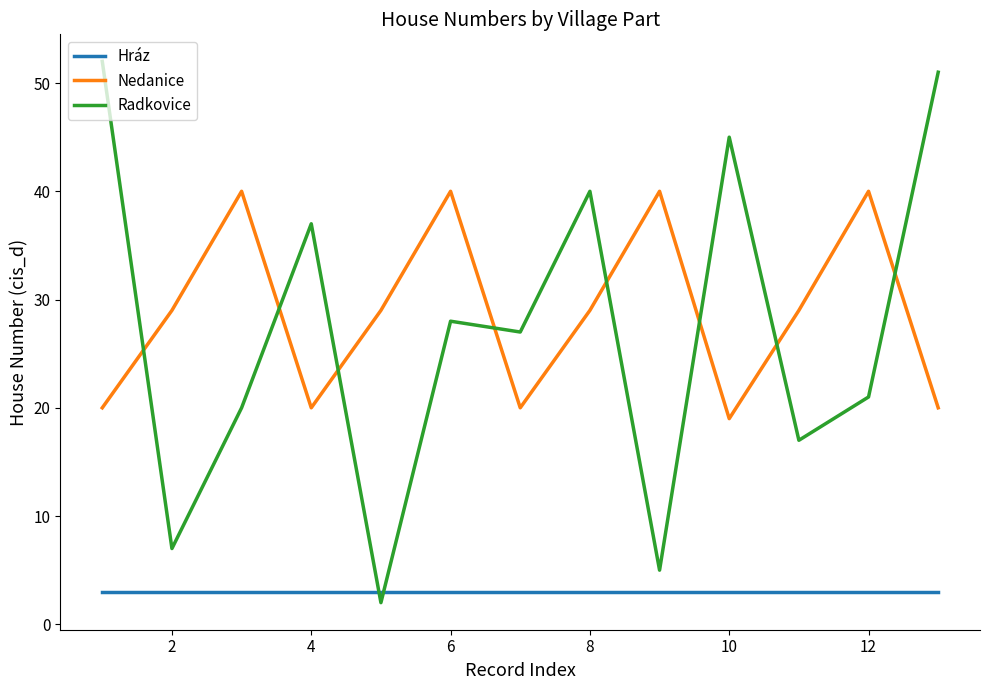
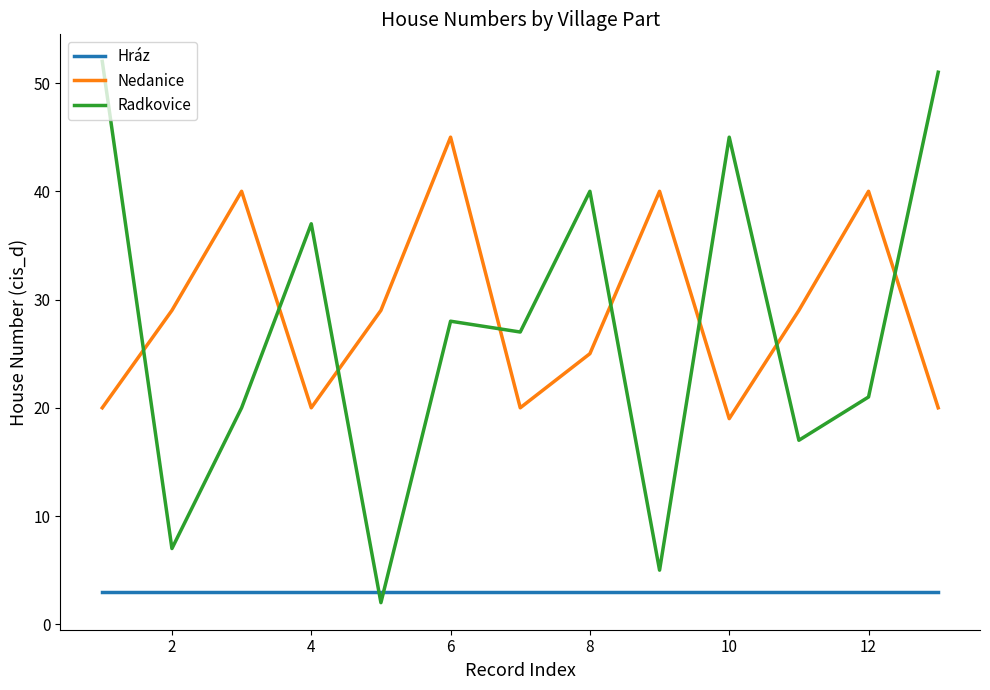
  {
    "Hráz": {
      "2": 3,
      "4": 3,
      "6": 3,
      "8": 3,
      "10": 3,
      "12": 3
    },
    "Nedanice": {
      "2": 29,
      "4": 20,
-     "6": 40,
-     "8": 29,
+     "6": 45,
+     "8": 25,
      "10": 19,
      "12": 40
    },
    "Radkovice": {
      "2": 7,
      "4": 37,
      "6": 28,
      "8": 40,
      "10": 45,
      "12": 21
    }
  }
